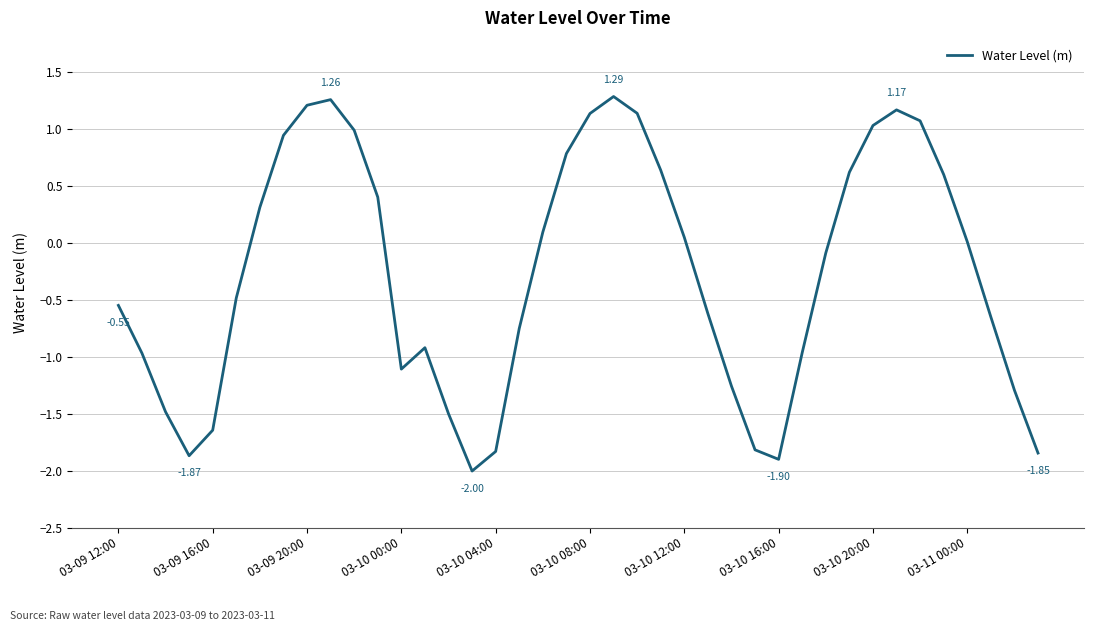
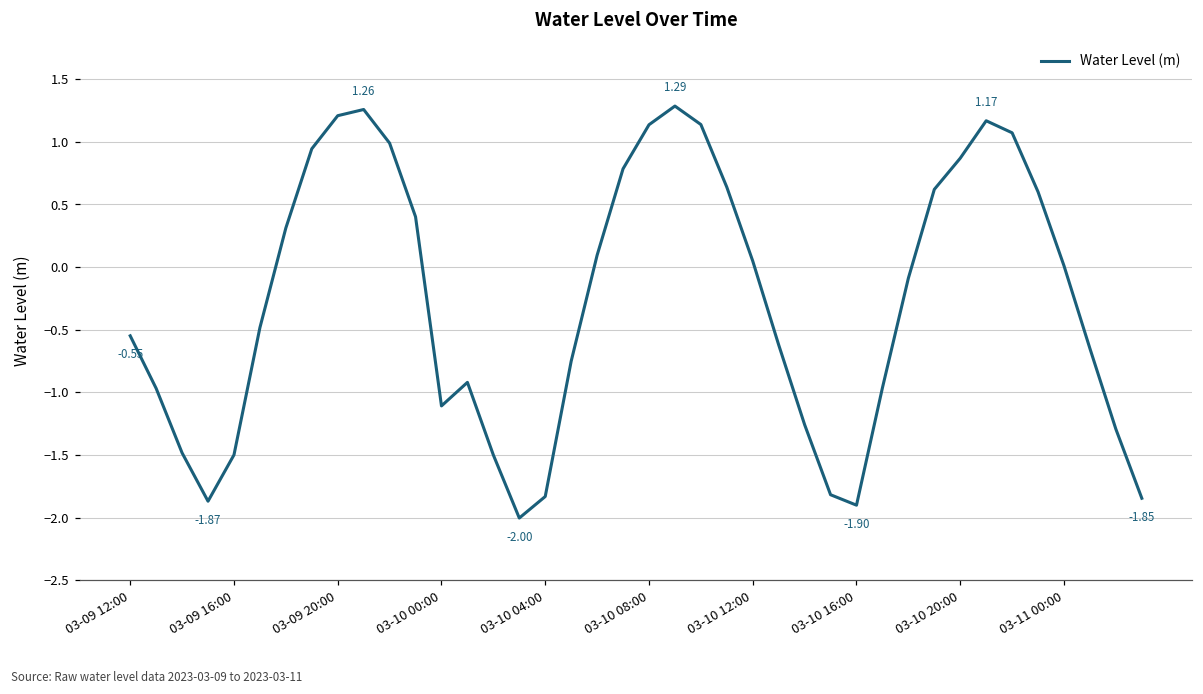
  {
-   "03-09 16:00": -1.64,
+   "03-09 16:00": -1.50,
    "03-09 20:00": 1.21,
    "03-10 00:00": -1.11,
    "03-10 04:00": -1.83,
    "03-10 08:00": 1.14,
    "03-10 12:00": 0.05,
-   "03-10 20:00": 1.03,
+   "03-10 20:00": 0.87,
    "03-11 00:00": 0.01
  }
